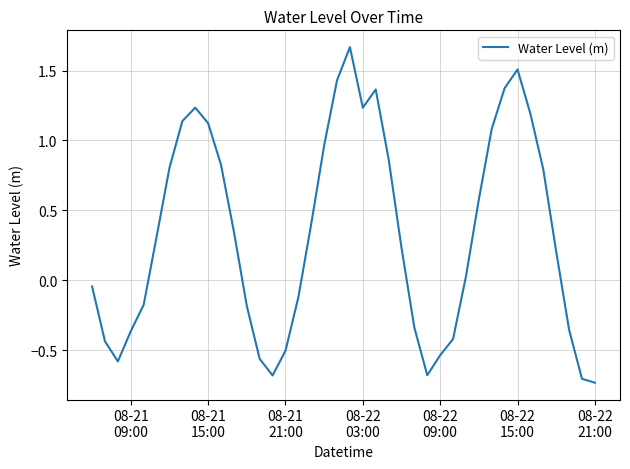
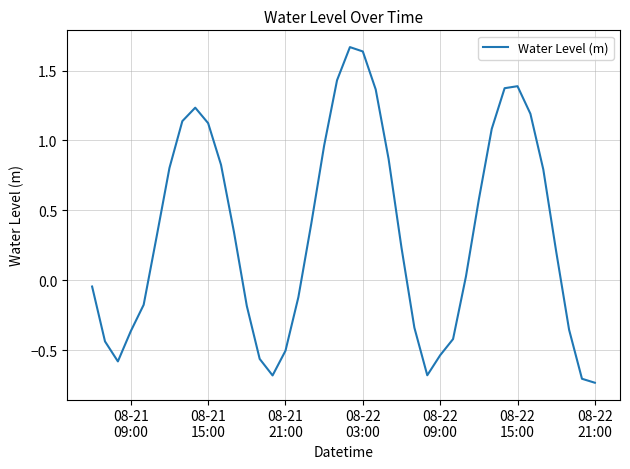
  {
    "08-21 09:00": -0.36,
    "08-21 15:00": 1.12,
    "08-21 21:00": -0.50,
-   "08-22 03:00": 1.23,
+   "08-22 03:00": 1.64,
    "08-22 09:00": -0.54,
-   "08-22 15:00": 1.51,
+   "08-22 15:00": 1.39,
    "08-22 21:00": -0.73
  }
